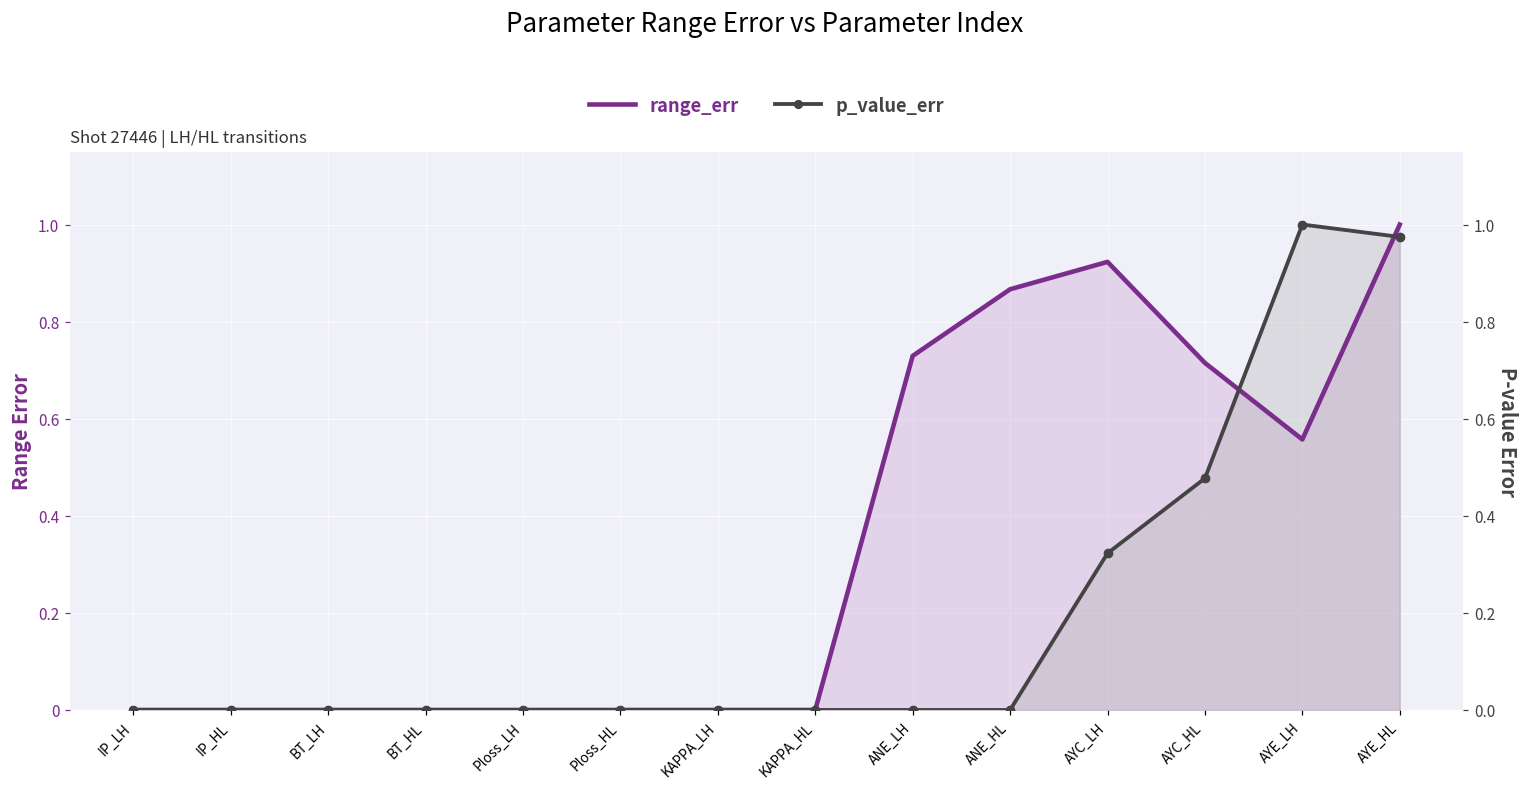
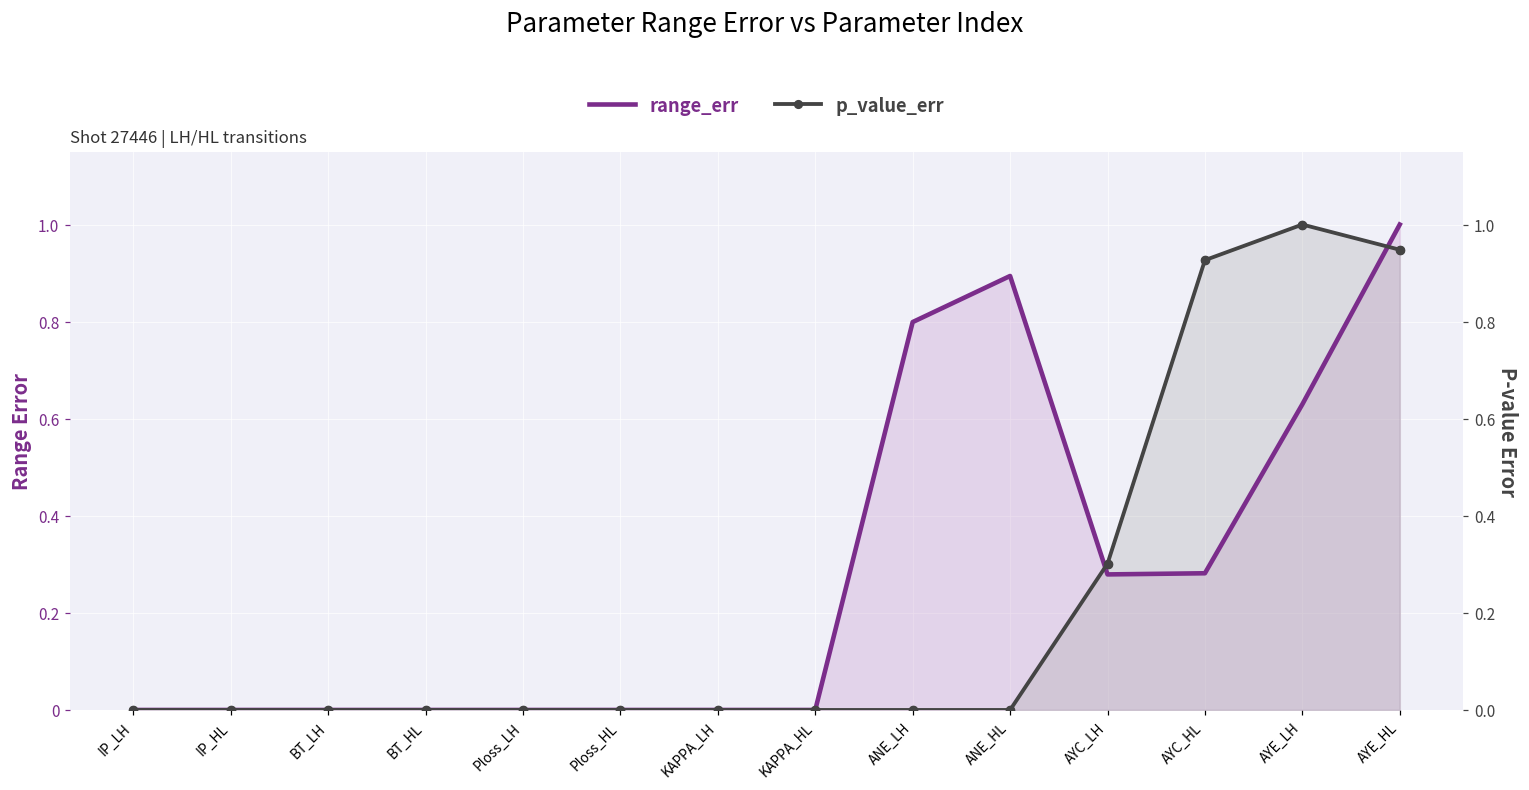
  {
    "range_err": {
-     "ANE_LH": 0.73,
-     "ANE_HL": 0.87,
-     "AYC_LH": 0.92,
-     "AYC_HL": 0.71,
-     "AYE_LH": 0.56,
+     "ANE_LH": 0.80,
+     "ANE_HL": 0.89,
+     "AYC_LH": 0.28,
+     "AYC_HL": 0.28,
+     "AYE_LH": 0.63,
      "AYE_HL": 1.00
    },
    "p_value_err": {
      "ANE_LH": 0.00,
      "ANE_HL": 0.00,
-     "AYC_LH": 0.32,
-     "AYC_HL": 0.48,
+     "AYC_LH": 0.30,
+     "AYC_HL": 0.93,
      "AYE_LH": 1.00,
-     "AYE_HL": 0.97
+     "AYE_HL": 0.95
    }
  }
